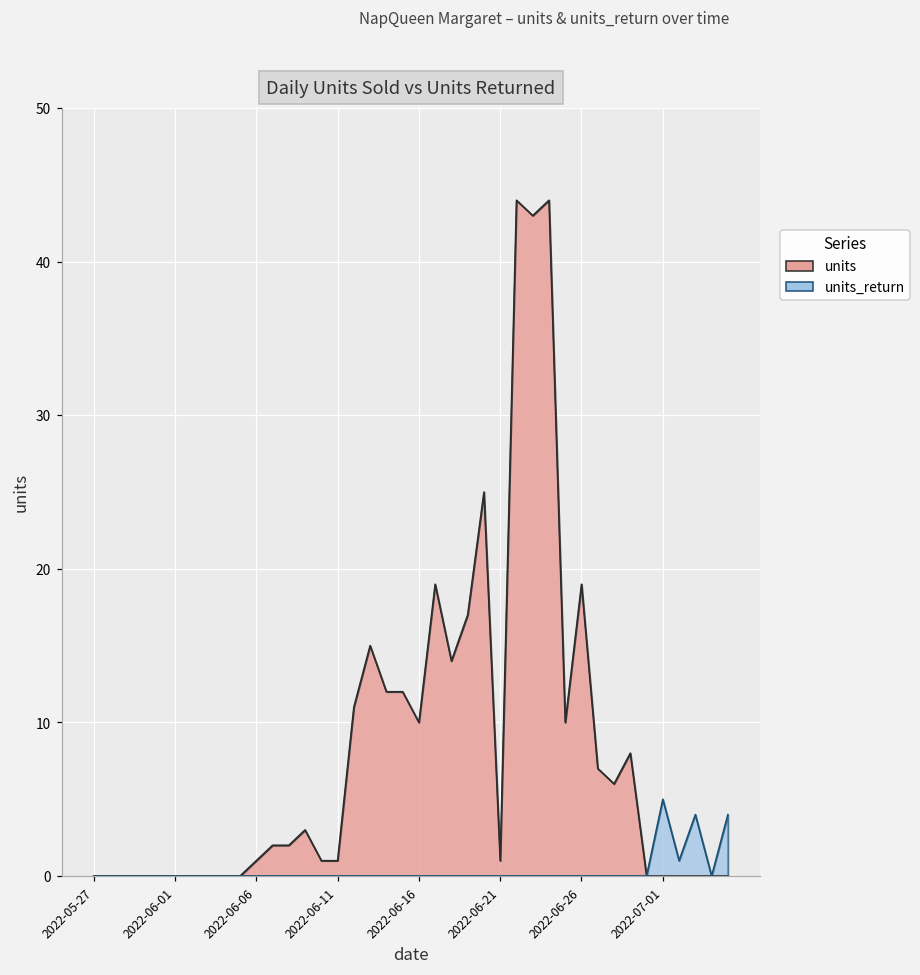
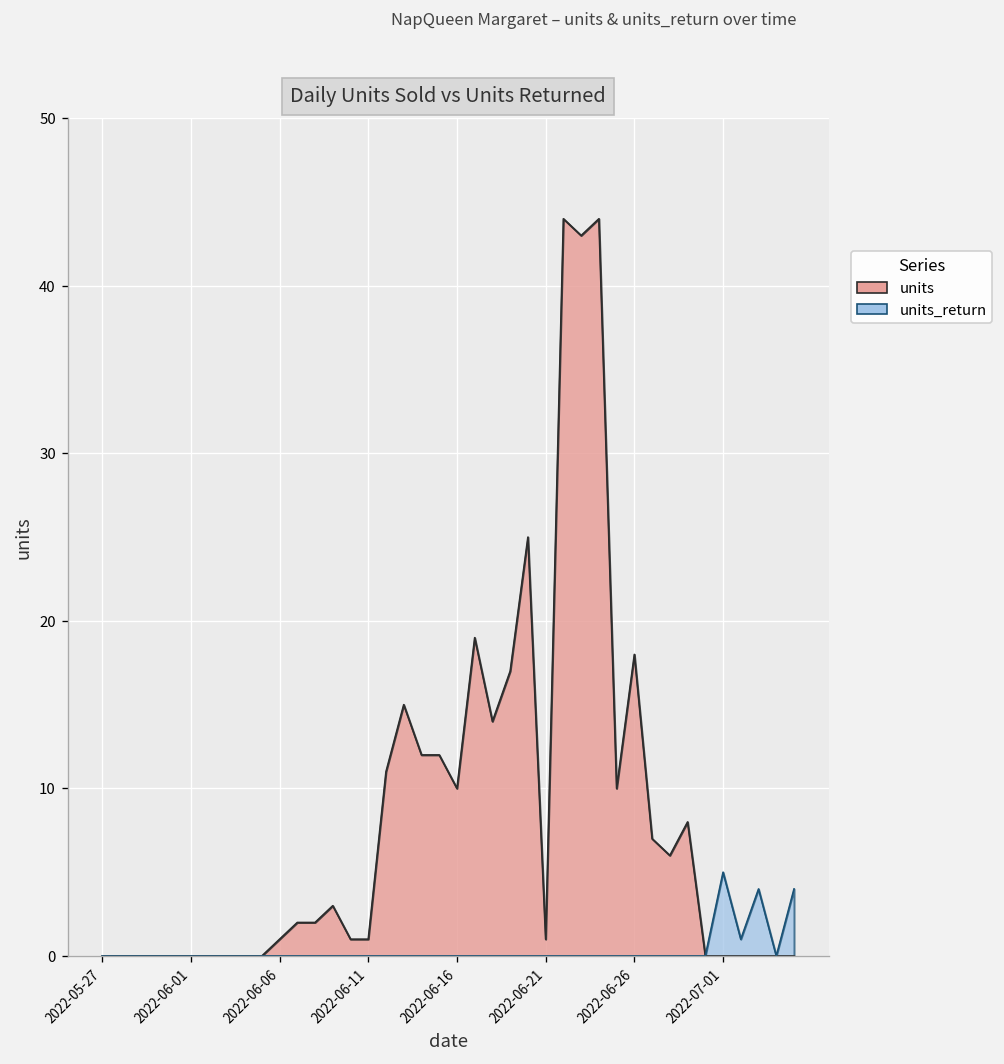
  {
    "units": {
      "2022-06-06": 1,
      "2022-06-11": 1,
      "2022-06-16": 10,
      "2022-06-21": 1,
-     "2022-06-26": 19,
+     "2022-06-26": 18,
      "2022-07-01": 0
    },
    "units_return": {
      "2022-06-06": 0,
      "2022-06-11": 0,
      "2022-06-16": 0,
      "2022-06-21": 0,
      "2022-06-26": 0,
      "2022-07-01": 5
    }
  }
